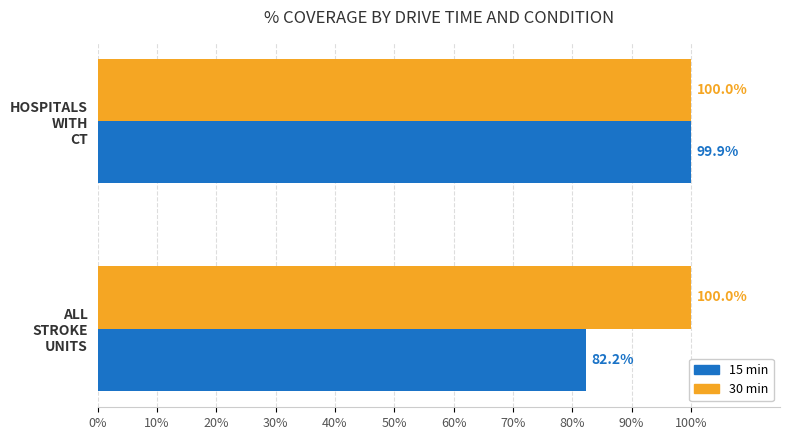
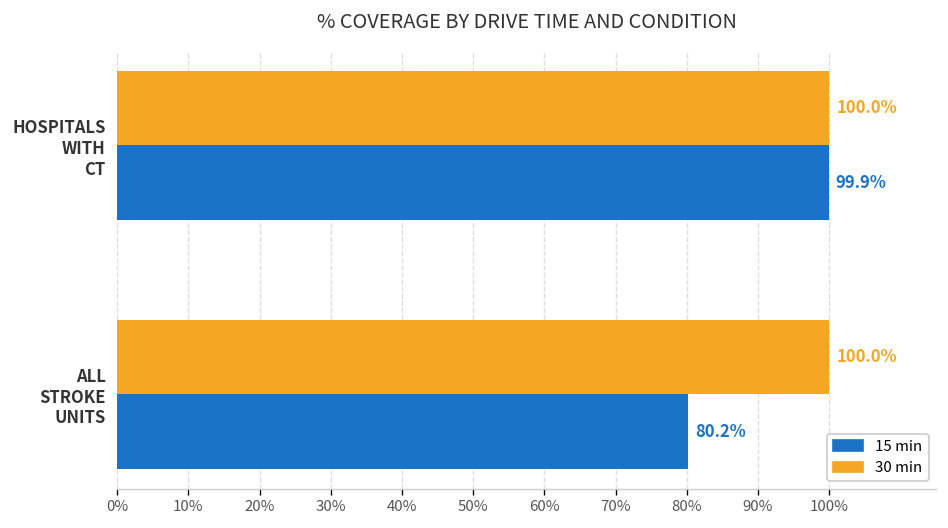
  {
    "15 min": {
      "HOSPITALS WITH CT": "99.9%",
-     "ALL STROKE UNITS": "82.2%"
+     "ALL STROKE UNITS": "80.2%"
    },
    "30 min": {
      "HOSPITALS WITH CT": "100.0%",
      "ALL STROKE UNITS": "100.0%"
    }
  }
